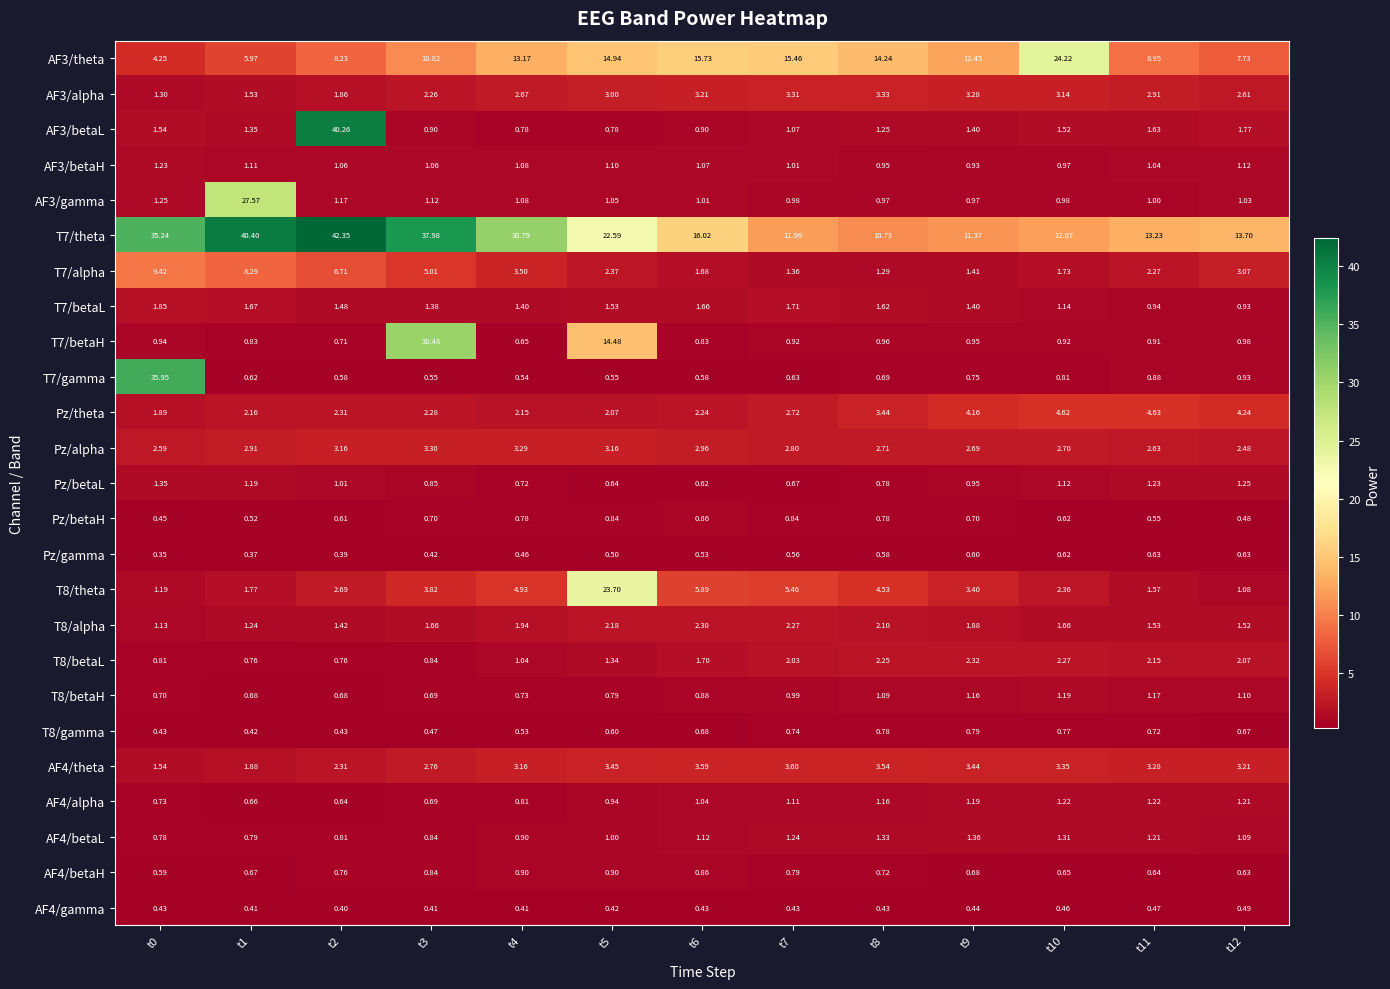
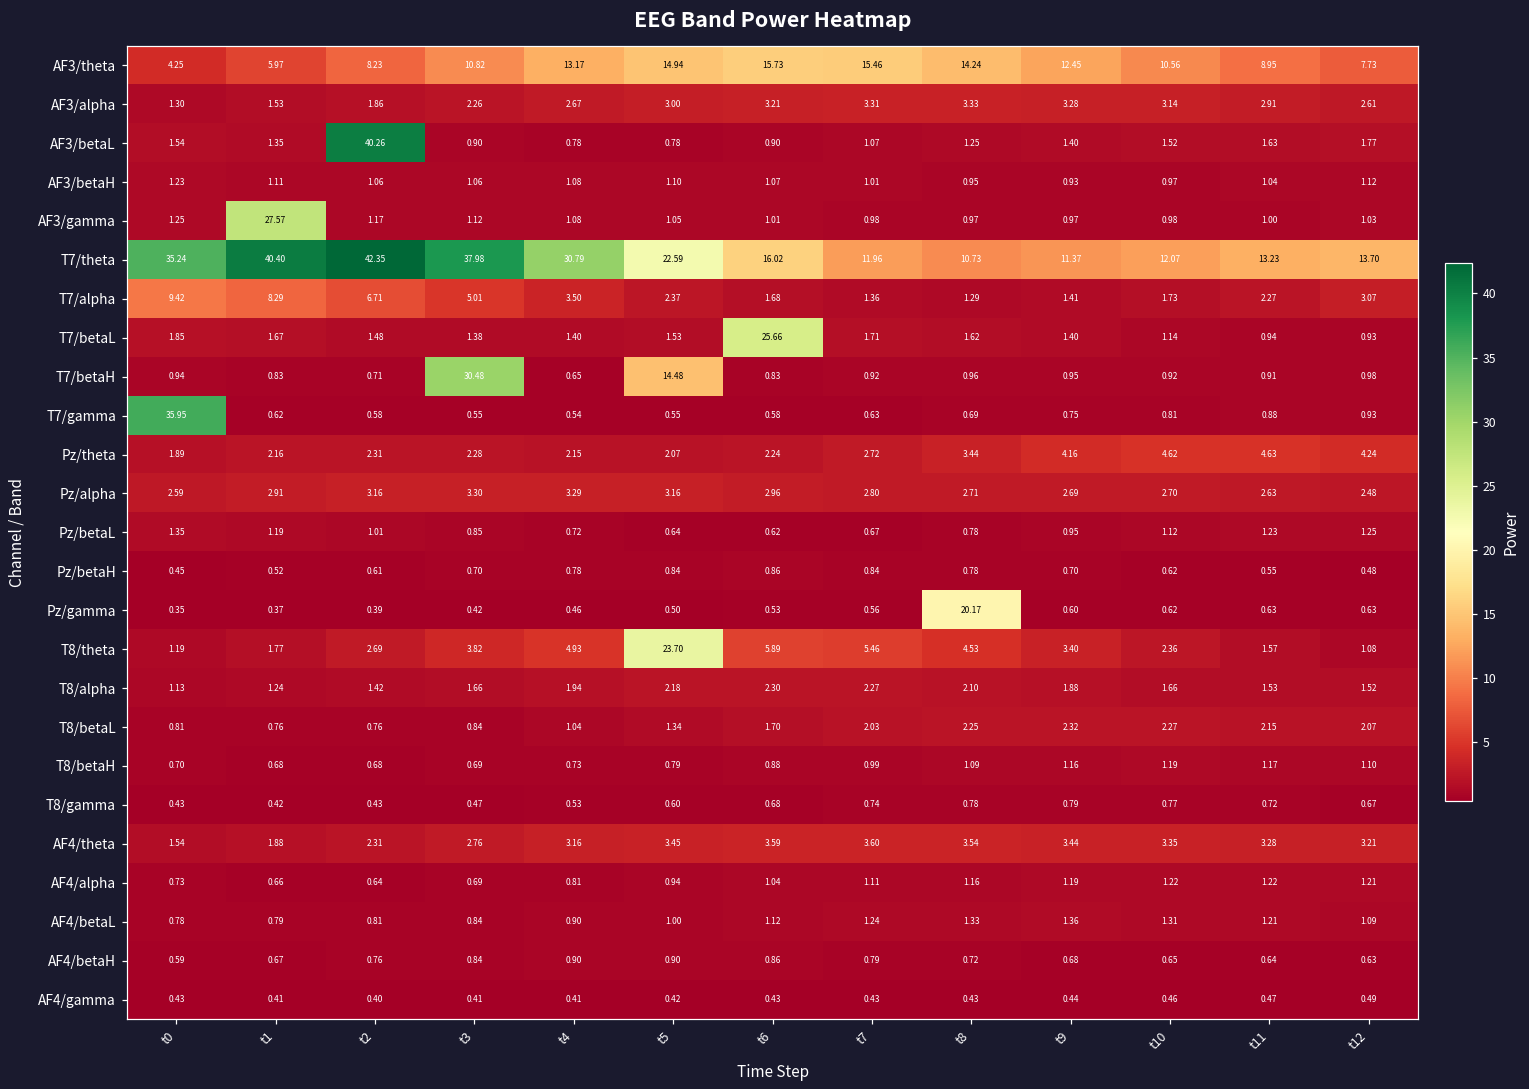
  {
    "AF3/theta": {
      "t0": 4.25,
      "t1": 5.97,
      "t2": 8.23,
      "t3": 10.82,
      "t4": 13.17,
      "t5": 14.94,
      "t6": 15.73,
      "t7": 15.46,
      "t8": 14.24,
      "t9": 12.45,
-     "t10": 24.22,
+     "t10": 10.56,
      "t11": 8.95,
      "t12": 7.73
    },
    "T7/betaL": {
      "t0": 1.85,
      "t1": 1.67,
      "t2": 1.48,
      "t3": 1.38,
      "t4": 1.40,
      "t5": 1.53,
-     "t6": 1.66,
+     "t6": 25.66,
      "t7": 1.71,
      "t8": 1.62,
      "t9": 1.40,
      "t10": 1.14,
      "t11": 0.94,
      "t12": 0.93
    },
    "Pz/gamma": {
      "t0": 0.35,
      "t1": 0.37,
      "t2": 0.39,
      "t3": 0.42,
      "t4": 0.46,
      "t5": 0.50,
      "t6": 0.53,
      "t7": 0.56,
-     "t8": 0.58,
+     "t8": 20.17,
      "t9": 0.60,
      "t10": 0.62,
      "t11": 0.63,
      "t12": 0.63
    }
  }
